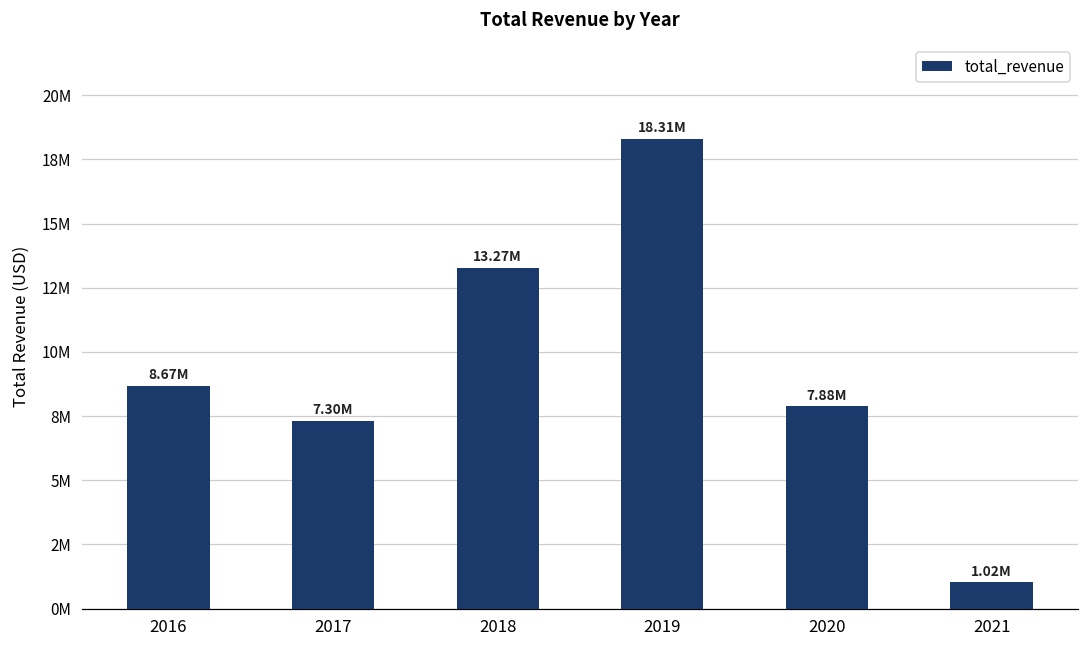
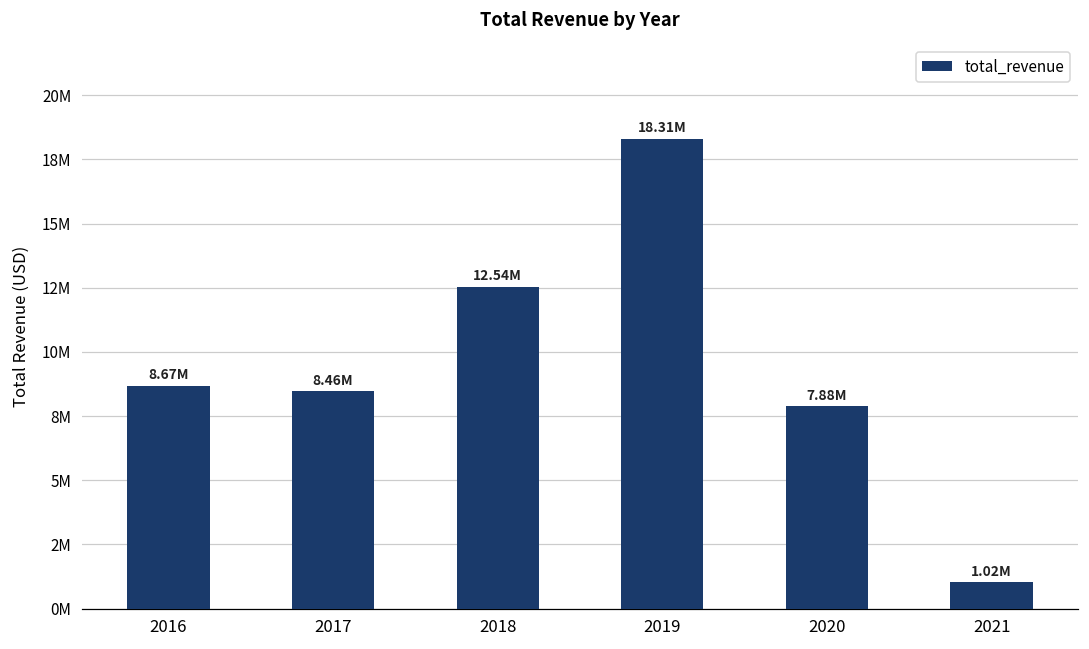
  {
    "2016": "8.67M",
-   "2017": "7.30M",
-   "2018": "13.27M",
+   "2017": "8.46M",
+   "2018": "12.54M",
    "2019": "18.31M",
    "2020": "7.88M",
    "2021": "1.02M"
  }
